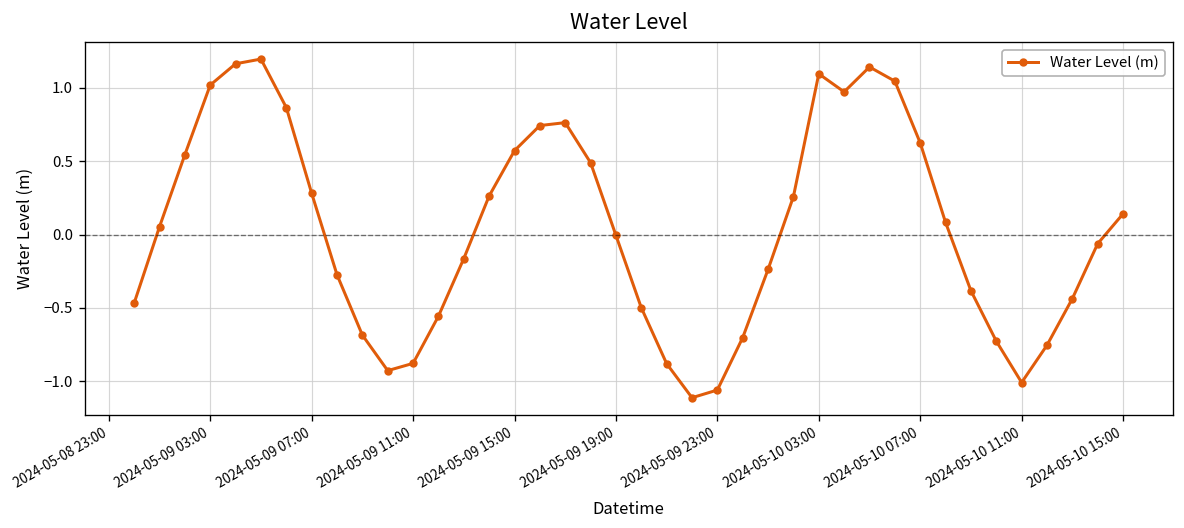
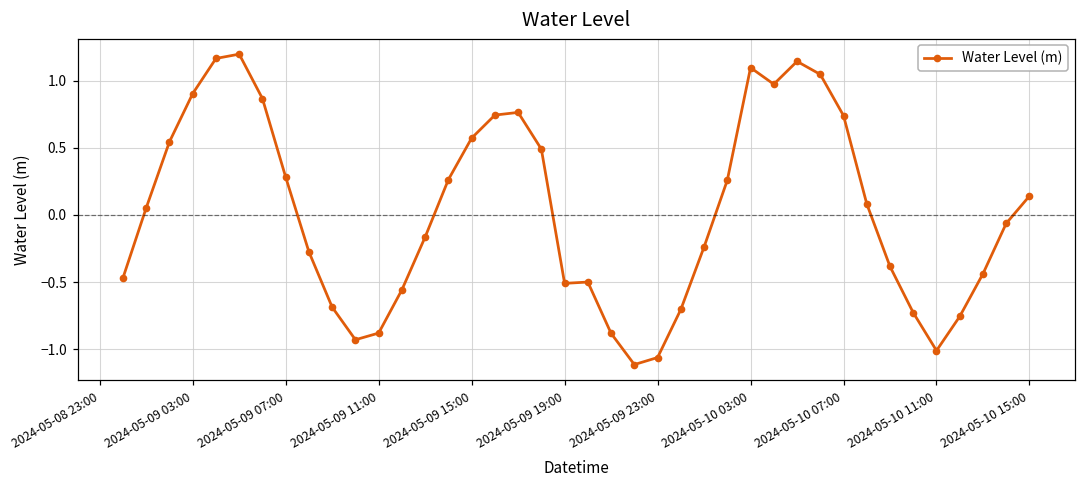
  {
-   "2024-05-09 03:00": 1.02,
+   "2024-05-09 03:00": 0.90,
    "2024-05-09 07:00": 0.28,
    "2024-05-09 11:00": -0.88,
    "2024-05-09 15:00": 0.57,
-   "2024-05-09 19:00": -0.01,
+   "2024-05-09 19:00": -0.51,
    "2024-05-09 23:00": -1.06,
    "2024-05-10 03:00": 1.10,
-   "2024-05-10 07:00": 0.63,
+   "2024-05-10 07:00": 0.74,
    "2024-05-10 11:00": -1.01,
    "2024-05-10 15:00": 0.14
  }
